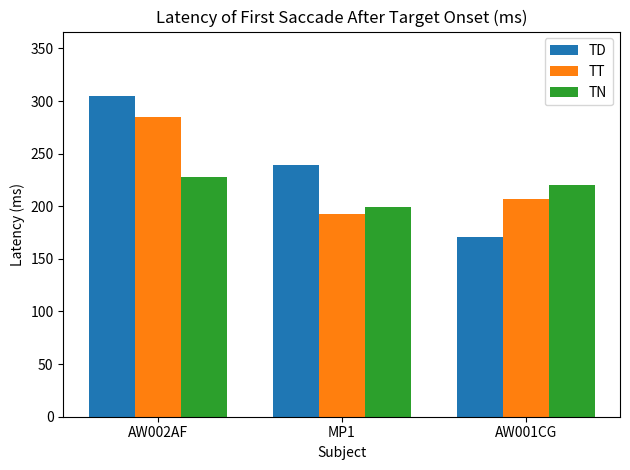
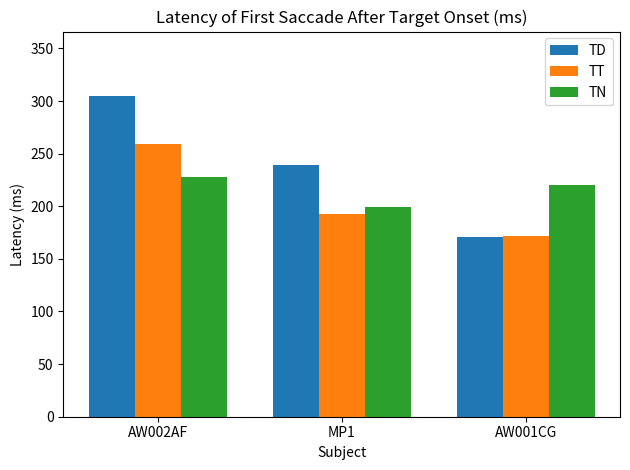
  {
    "TD": {
      "AW002AF": 305,
      "MP1": 239,
      "AW001CG": 171
    },
    "TT": {
-     "AW002AF": 285,
+     "AW002AF": 259,
      "MP1": 193,
-     "AW001CG": 207
+     "AW001CG": 172
    },
    "TN": {
      "AW002AF": 228,
      "MP1": 199,
      "AW001CG": 220
    }
  }
